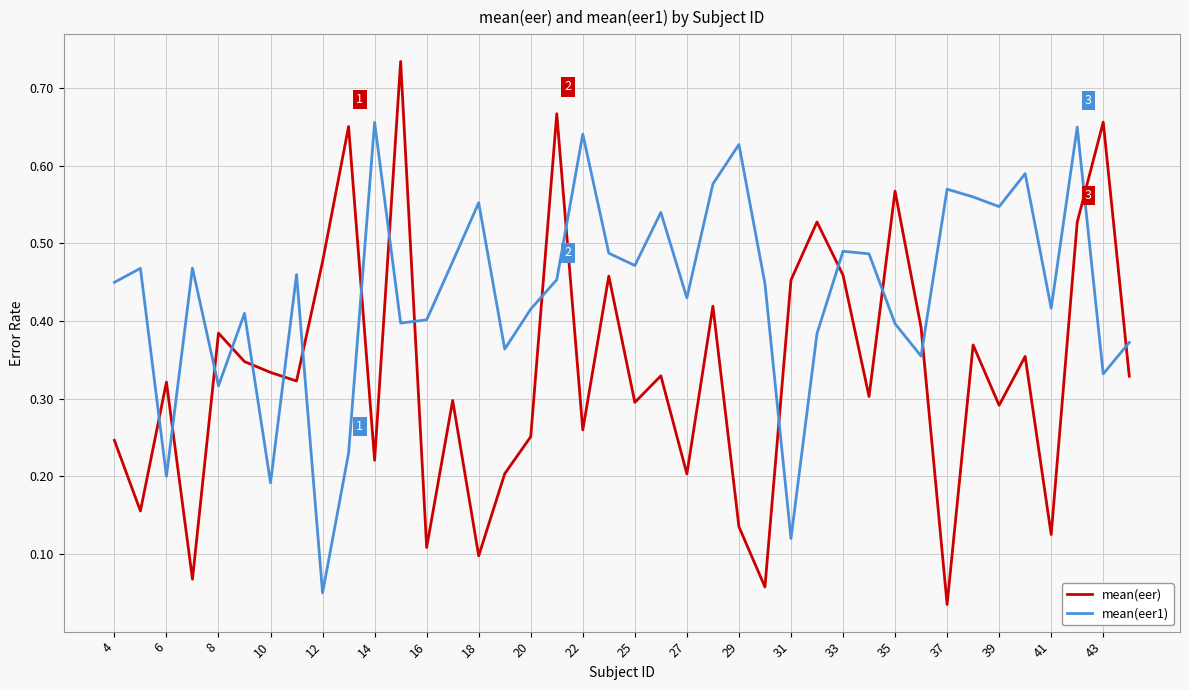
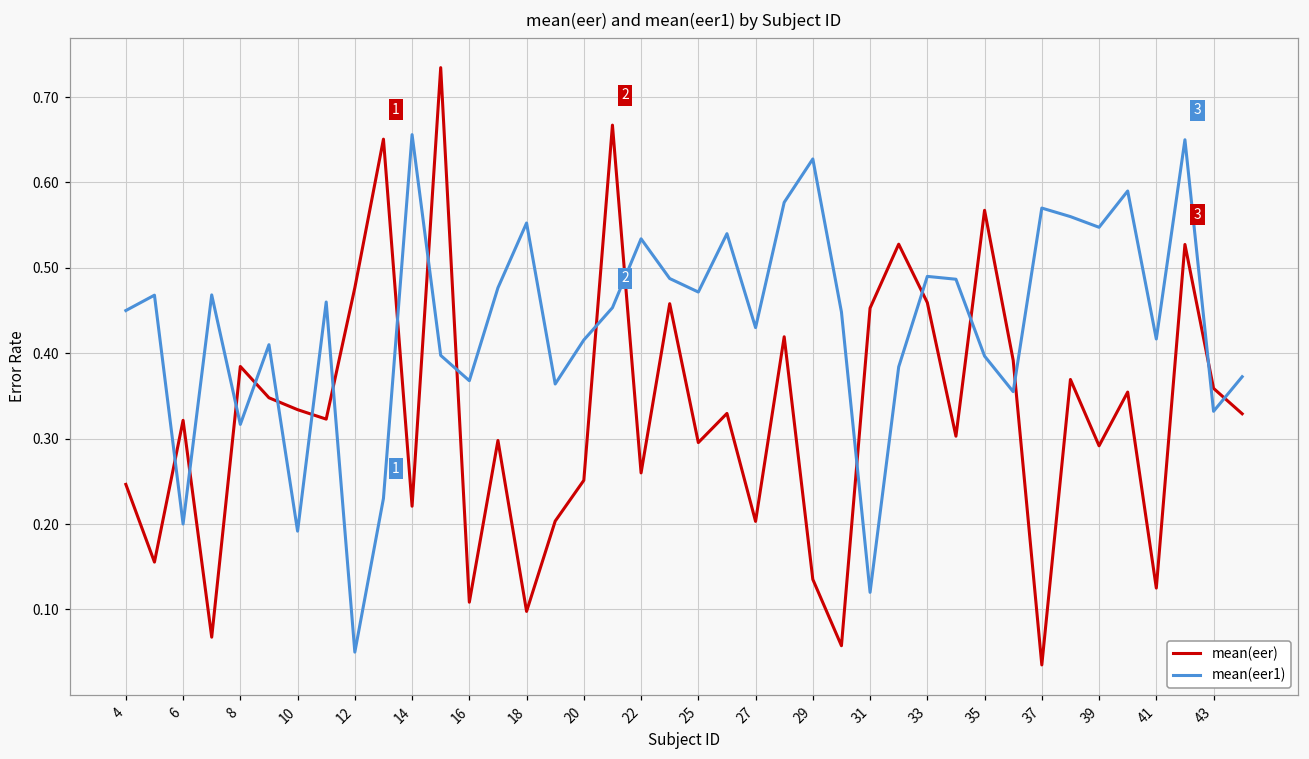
  {
    "mean(eer)": {
      "4": 0.25,
      "6": 0.32,
      "8": 0.38,
      "10": 0.33,
      "12": 0.48,
      "14": 0.22,
      "16": 0.11,
      "18": 0.10,
      "20": 0.25,
      "22": 0.26,
      "41": 0.13,
-     "43": 0.66
+     "43": 0.36
    },
    "mean(eer1)": {
      "4": 0.45,
      "6": 0.20,
      "8": 0.32,
      "10": 0.19,
      "12": 0.05,
-     "16": 0.40,
+     "16": 0.37,
      "18": 0.55,
      "20": 0.42,
-     "22": 0.64,
+     "22": 0.53,
      "41": 0.42,
      "43": 0.33
    }
  }
